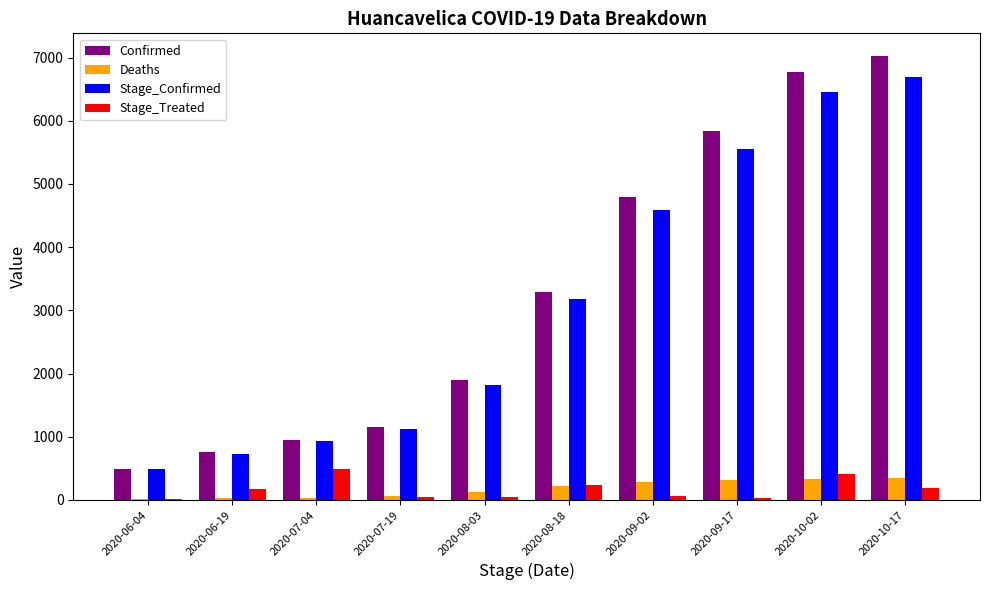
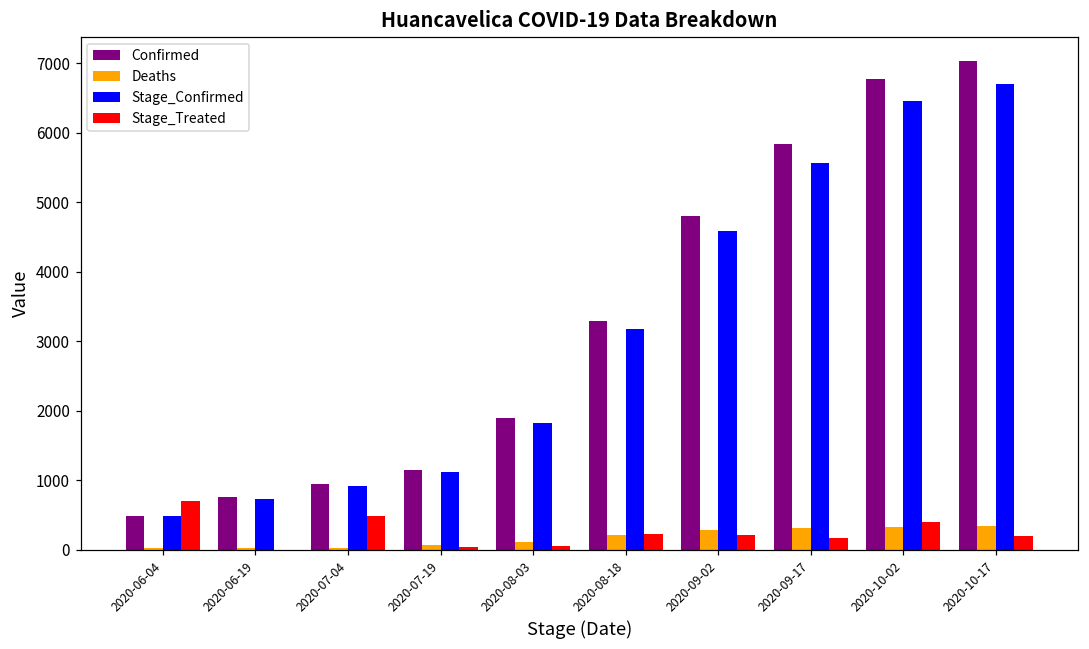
  {
    "Confirmed": {
      "2020-06-04": 500,
      "2020-06-19": 800,
      "2020-07-04": 1000,
      "2020-07-19": 1200,
      "2020-08-03": 1900,
      "2020-08-18": 3300,
      "2020-09-02": 4800,
      "2020-09-17": 5800,
      "2020-10-02": 6800,
      "2020-10-17": 7000
    },
    "Deaths": {
      "2020-07-19": 100,
      "2020-08-03": 100,
      "2020-08-18": 200,
      "2020-09-02": 300,
      "2020-09-17": 300,
      "2020-10-02": 300,
      "2020-10-17": 300
    },
    "Stage_Confirmed": {
      "2020-06-04": 500,
      "2020-06-19": 700,
      "2020-07-04": 900,
      "2020-07-19": 1100,
      "2020-08-03": 1800,
      "2020-08-18": 3200,
      "2020-09-02": 4600,
      "2020-09-17": 5600,
      "2020-10-02": 6500,
      "2020-10-17": 6700
    },
    "Stage_Treated": {
-     "2020-06-04": 0,
-     "2020-06-19": 200,
+     "2020-06-04": 700,
+     "2020-06-19": 0,
      "2020-07-04": 500,
      "2020-08-03": 100,
      "2020-08-18": 200,
-     "2020-09-02": 100,
-     "2020-09-17": 0,
+     "2020-09-02": 200,
+     "2020-09-17": 200,
      "2020-10-02": 400,
      "2020-10-17": 200
    }
  }
